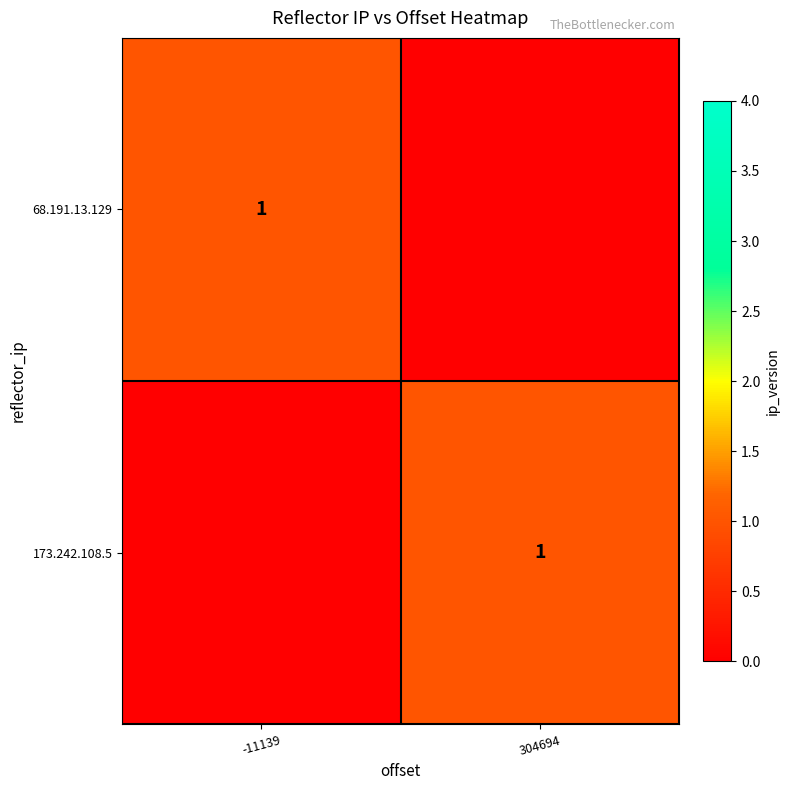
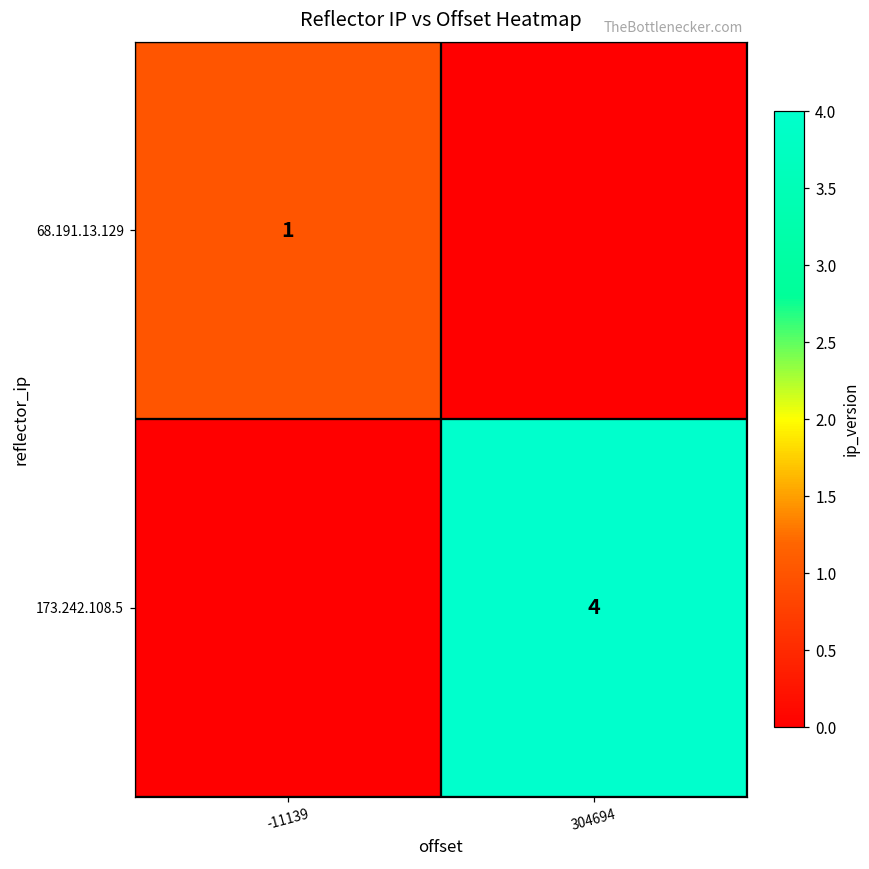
  {
    "68.191.13.129": {
      "-11139": 1
    },
    "173.242.108.5": {
-     "304694": 1
+     "304694": 4
    }
  }
